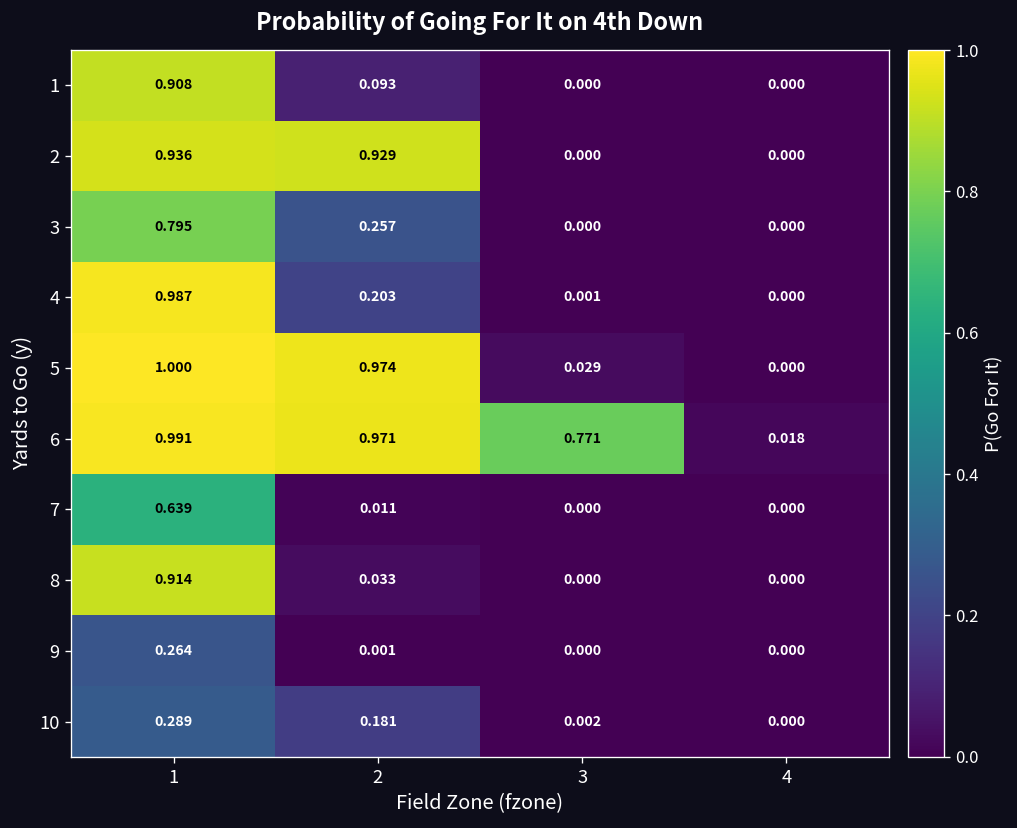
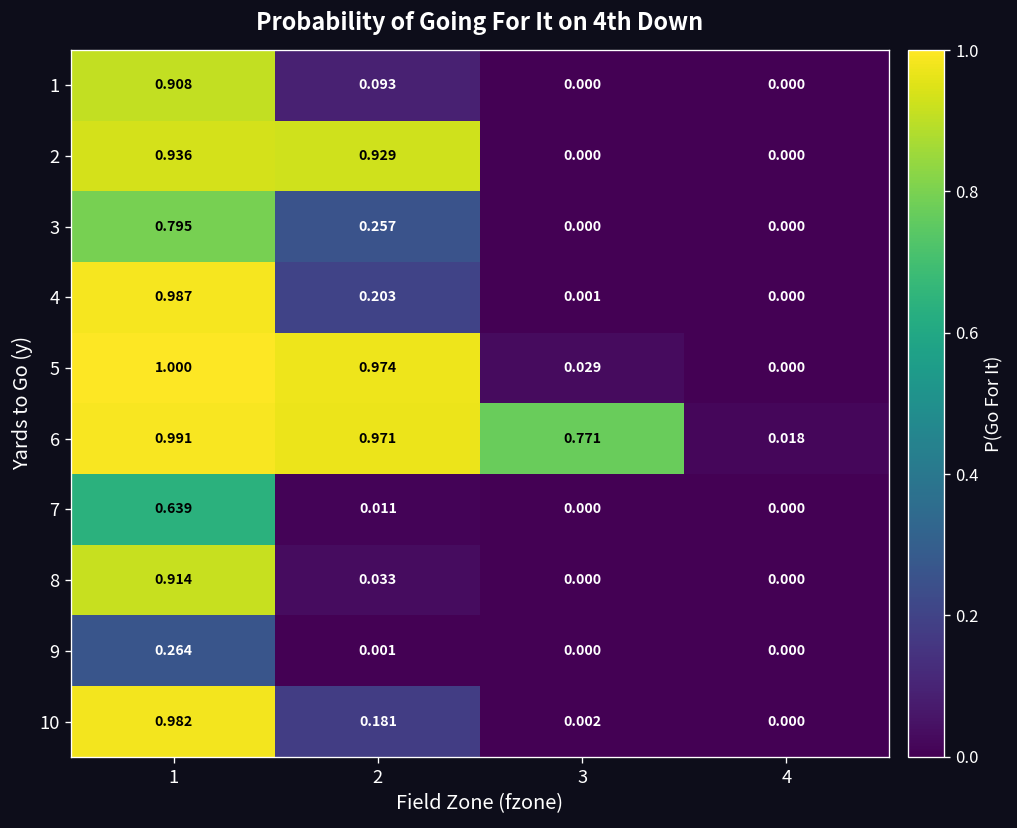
  {
    "1": {
      "1": 0.908,
      "2": 0.093,
      "3": 0.000,
      "4": 0.000
    },
    "2": {
      "1": 0.936,
      "2": 0.929,
      "3": 0.000,
      "4": 0.000
    },
    "3": {
      "1": 0.795,
      "2": 0.257,
      "3": 0.000,
      "4": 0.000
    },
    "4": {
      "1": 0.987,
      "2": 0.203,
      "3": 0.001,
      "4": 0.000
    },
    "5": {
      "1": 1.000,
      "2": 0.974,
      "3": 0.029,
      "4": 0.000
    },
    "6": {
      "1": 0.991,
      "2": 0.971,
      "3": 0.771,
      "4": 0.018
    },
    "7": {
      "1": 0.639,
      "2": 0.011,
      "3": 0.000,
      "4": 0.000
    },
    "8": {
      "1": 0.914,
      "2": 0.033,
      "3": 0.000,
      "4": 0.000
    },
    "9": {
      "1": 0.264,
      "2": 0.001,
      "3": 0.000,
      "4": 0.000
    },
    "10": {
-     "1": 0.289,
+     "1": 0.982,
      "2": 0.181,
      "3": 0.002,
      "4": 0.000
    }
  }
